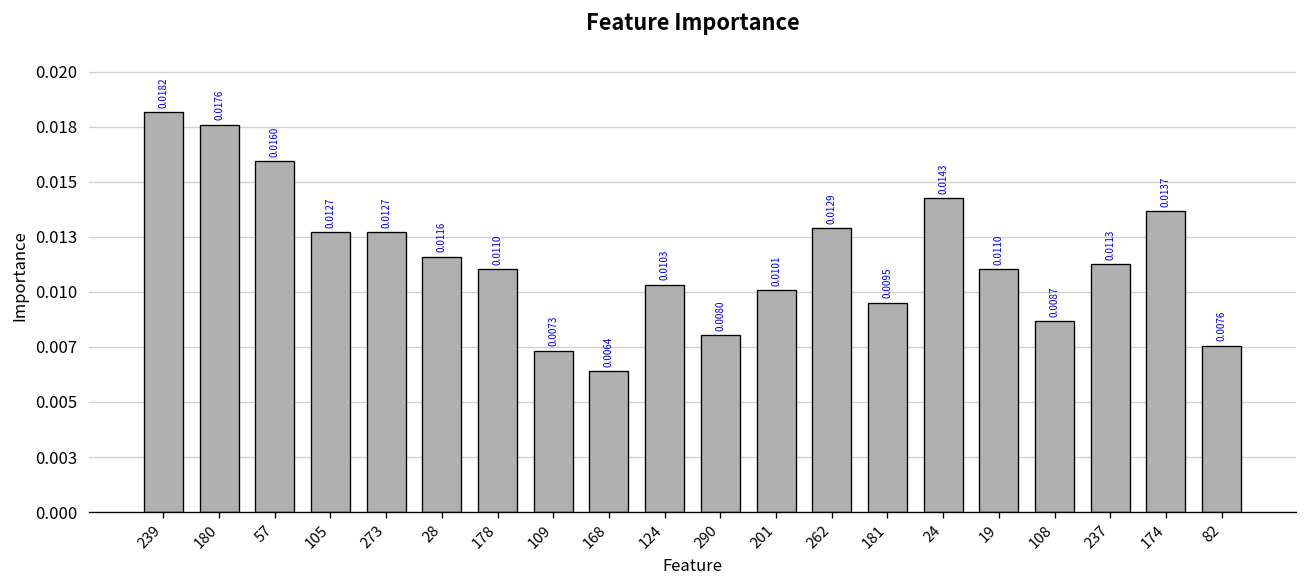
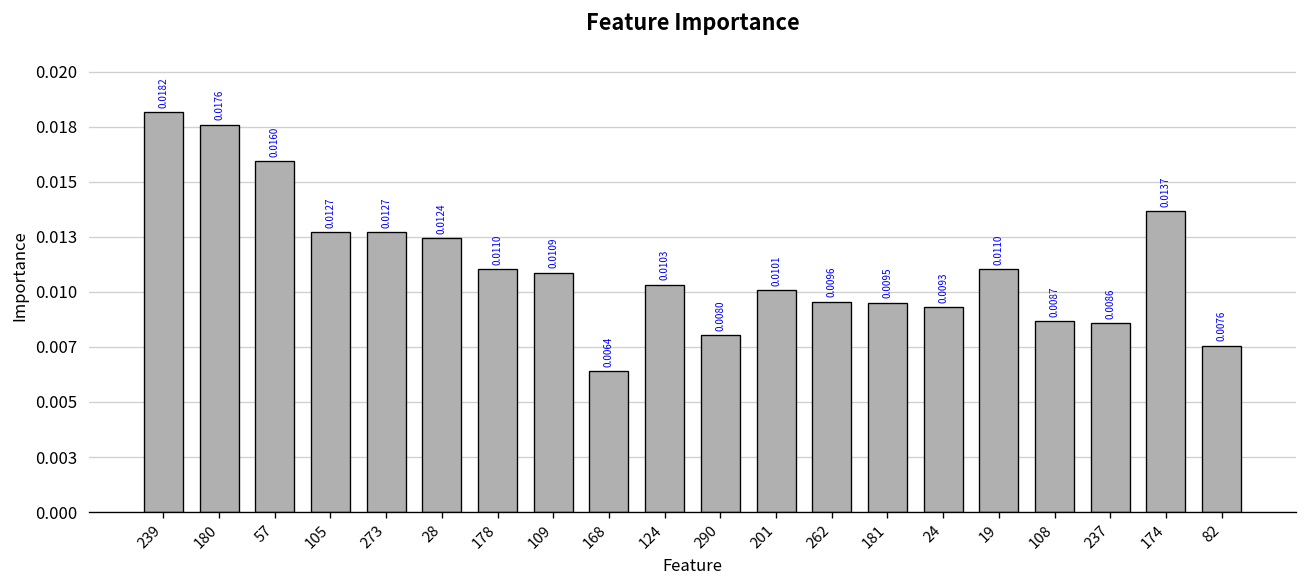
  {
    "239": 0.0182,
    "180": 0.0176,
    "57": 0.0160,
    "105": 0.0127,
    "273": 0.0127,
-   "28": 0.0116,
+   "28": 0.0124,
    "178": 0.0110,
-   "109": 0.0073,
+   "109": 0.0109,
    "168": 0.0064,
    "124": 0.0103,
    "290": 0.0080,
    "201": 0.0101,
-   "262": 0.0129,
+   "262": 0.0096,
    "181": 0.0095,
-   "24": 0.0143,
+   "24": 0.0093,
    "19": 0.0110,
    "108": 0.0087,
-   "237": 0.0113,
+   "237": 0.0086,
    "174": 0.0137,
    "82": 0.0076
  }
